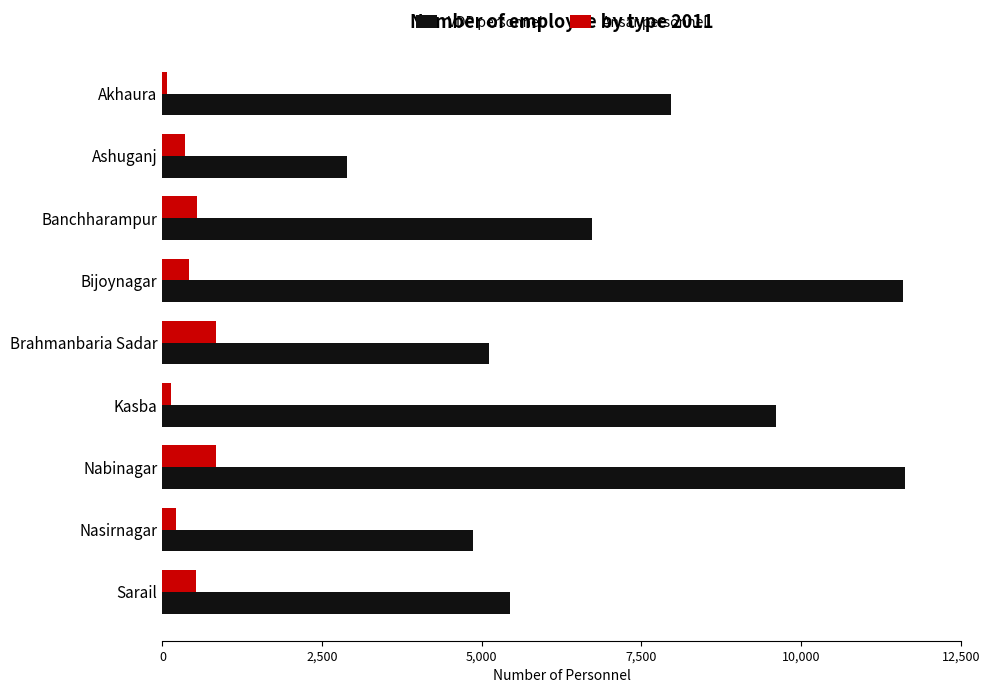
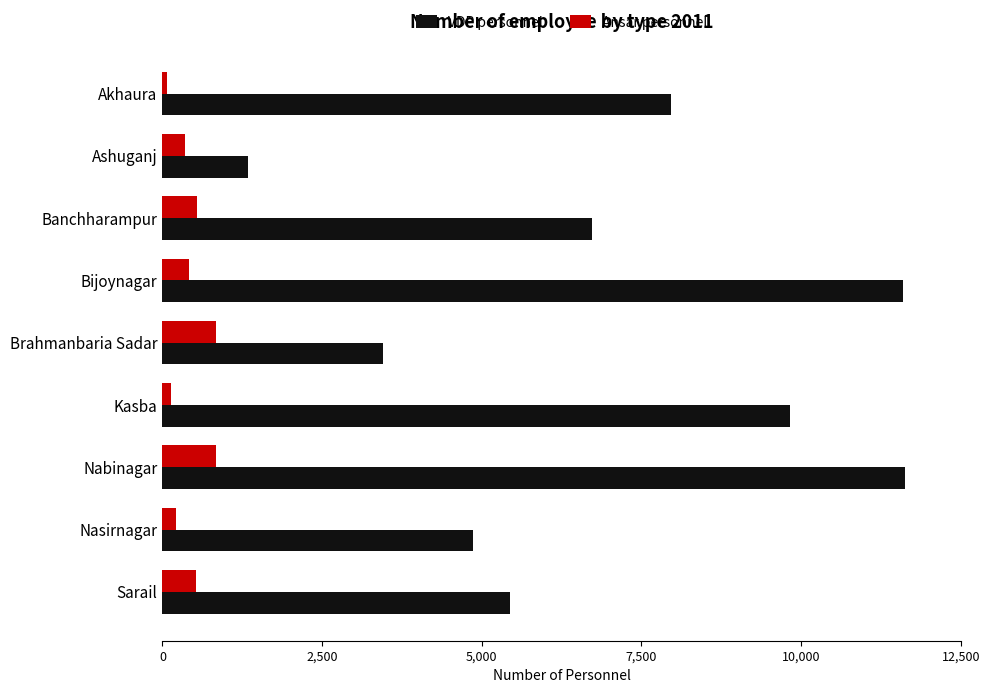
  {
    "VDP personnel": {
      "Akhaura": "8,000",
-     "Ashuganj": "2,900",
+     "Ashuganj": "1,300",
      "Banchharampur": "6,700",
      "Bijoynagar": "11,600",
-     "Brahmanbaria Sadar": "5,100",
-     "Kasba": "9,600",
+     "Brahmanbaria Sadar": "3,500",
+     "Kasba": "9,800",
      "Nabinagar": "11,600",
      "Nasirnagar": "4,900",
      "Sarail": "5,400"
    },
    "Ansar personnel": {
      "Akhaura": "100",
      "Ashuganj": "400",
      "Banchharampur": "500",
      "Bijoynagar": "400",
      "Brahmanbaria Sadar": "800",
      "Kasba": "100",
      "Nabinagar": "800",
      "Nasirnagar": "200",
      "Sarail": "500"
    }
  }
